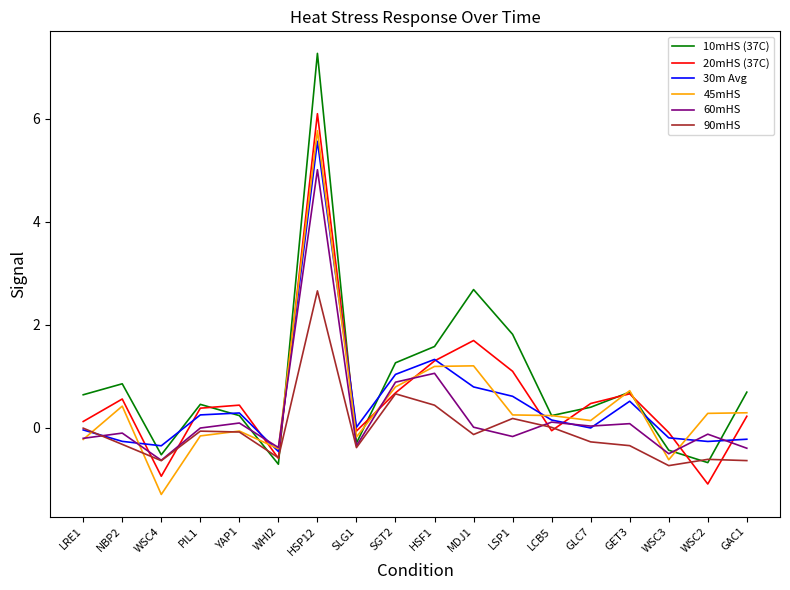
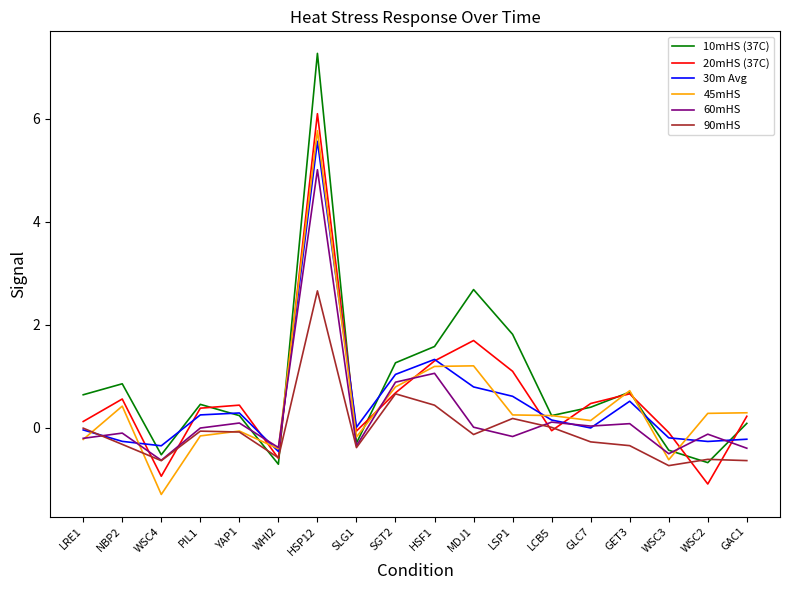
  {
    "10mHS (37C)": {
      "LRE1": 0.6,
      "NBP2": 0.9,
      "WSC4": -0.5,
      "PIL1": 0.5,
      "YAP1": 0.2,
      "WHI2": -0.7,
      "HSP12": 7.3,
      "SLG1": -0.3,
      "SGT2": 1.3,
      "HSF1": 1.6,
      "MDJ1": 2.7,
      "LSP1": 1.8,
      "GLC7": 0.4,
      "WSC3": -0.4,
      "WSC2": -0.7,
-     "GAC1": 0.7
+     "GAC1": 0.1
    },
    "20mHS (37C)": {
      "LRE1": 0.1,
      "NBP2": 0.6,
      "WSC4": -0.9,
      "PIL1": 0.4,
      "YAP1": 0.4,
      "HSP12": 6.1,
      "SLG1": -0.1,
      "MDJ1": 1.7,
      "LSP1": 1.1,
      "LCB5": -0.1,
      "GLC7": 0.5,
      "WSC3": -0.1,
      "WSC2": -1.1,
      "GAC1": 0.2
    },
    "30m Avg": {
      "NBP2": -0.3,
      "WSC4": -0.4,
      "PIL1": 0.2,
      "YAP1": 0.3,
      "WHI2": -0.5,
      "HSP12": 5.6,
      "SLG1": 0.0,
      "SGT2": 1.0,
      "MDJ1": 0.8,
      "LSP1": 0.6,
      "GET3": 0.5,
      "WSC3": -0.2,
      "WSC2": -0.3,
      "GAC1": -0.2
    },
    "45mHS": {
      "NBP2": 0.4,
      "WSC4": -1.3,
      "PIL1": -0.2,
      "HSP12": 5.8,
      "SLG1": -0.2,
      "SGT2": 0.8,
      "HSF1": 1.2,
      "MDJ1": 1.2,
      "LSP1": 0.2,
      "GLC7": 0.1,
      "WSC3": -0.6,
      "WSC2": 0.3,
      "GAC1": 0.3
    },
    "60mHS": {
      "NBP2": -0.1,
      "PIL1": 0.0,
      "YAP1": 0.1,
      "HSP12": 5.0,
      "SGT2": 0.9,
      "HSF1": 1.1,
      "MDJ1": 0.0,
      "LSP1": -0.2,
      "GET3": 0.1,
      "WSC3": -0.5,
      "WSC2": -0.1,
      "GAC1": -0.4
    },
    "90mHS": {
      "NBP2": -0.3,
      "PIL1": -0.1,
      "HSP12": 2.7,
      "HSF1": 0.4,
      "MDJ1": -0.1,
      "LSP1": 0.2,
      "LCB5": 0.0,
      "GLC7": -0.3,
      "GET3": -0.4,
      "WSC3": -0.7,
      "WSC2": -0.6,
      "GAC1": -0.6
    }
  }
